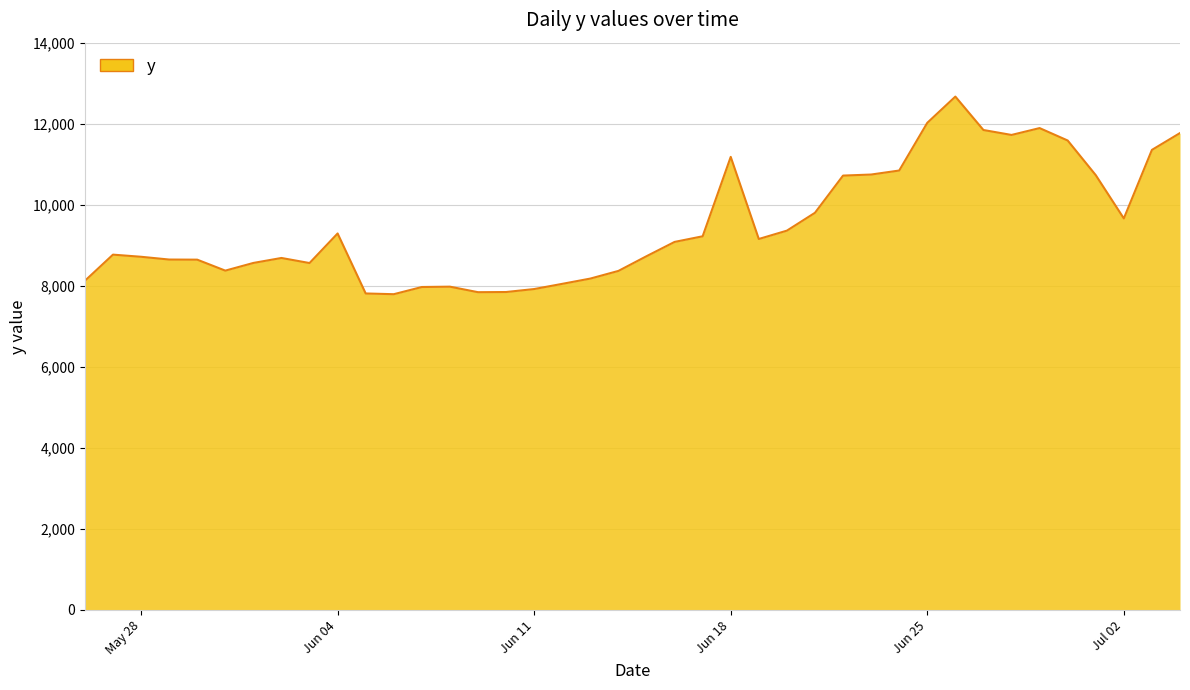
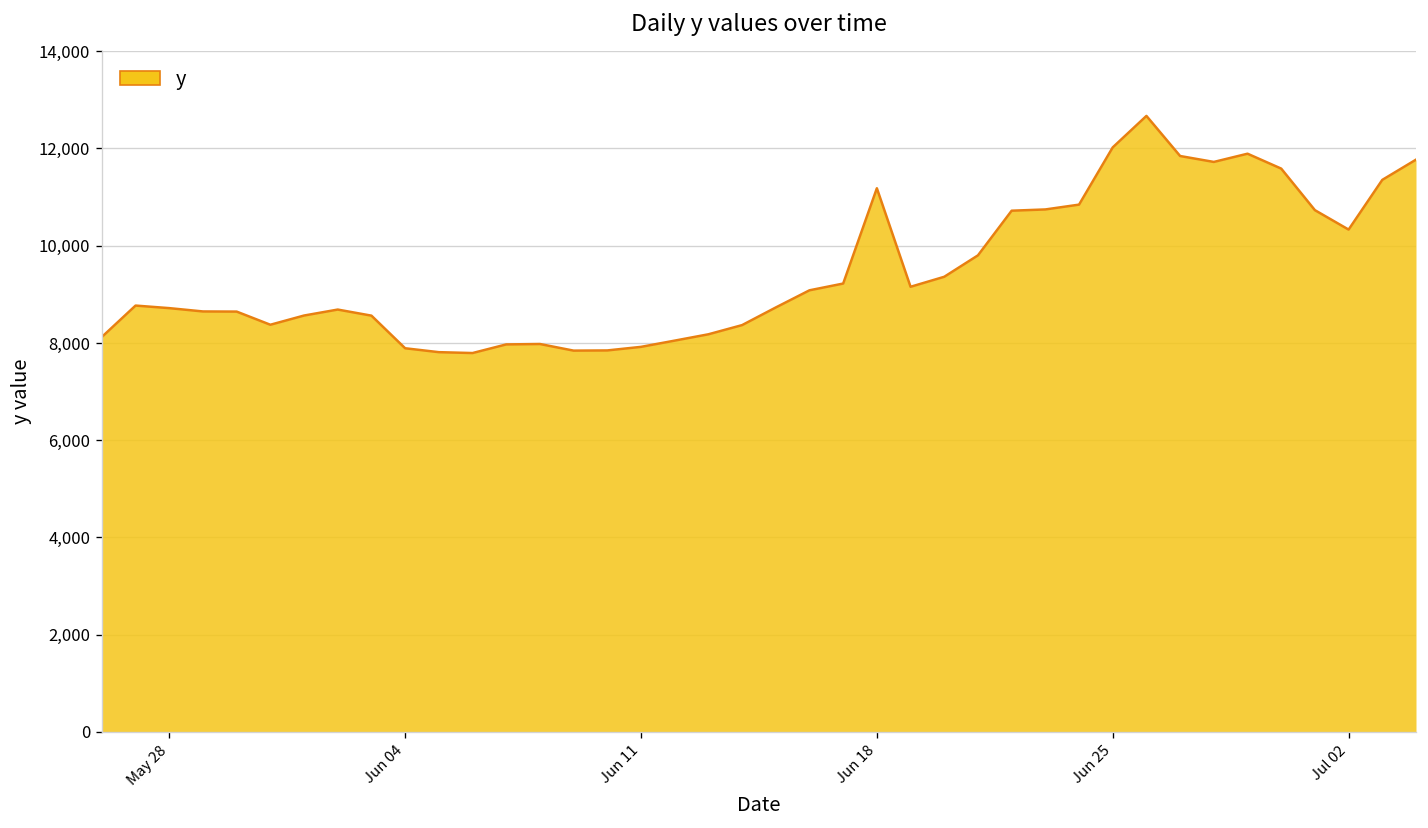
  {
    "May 28": "8,700",
-   "Jun 04": "9,300",
+   "Jun 04": "7,900",
    "Jun 11": "7,900",
    "Jun 18": "11,200",
    "Jun 25": "12,000",
-   "Jul 02": "9,700"
+   "Jul 02": "10,300"
  }
